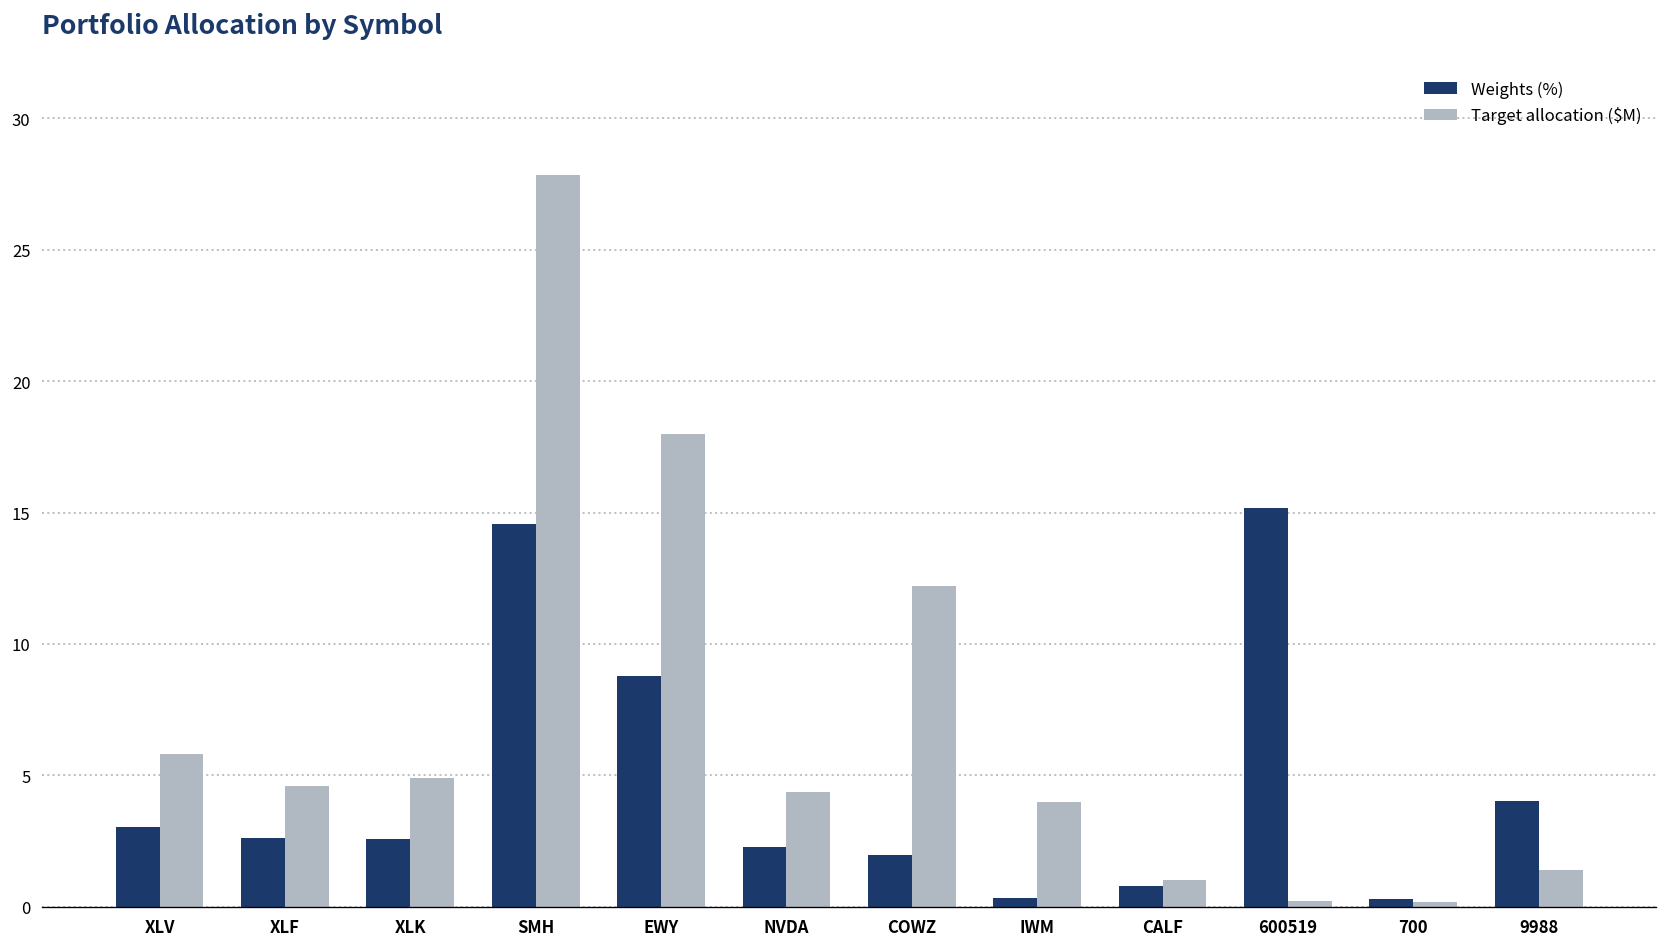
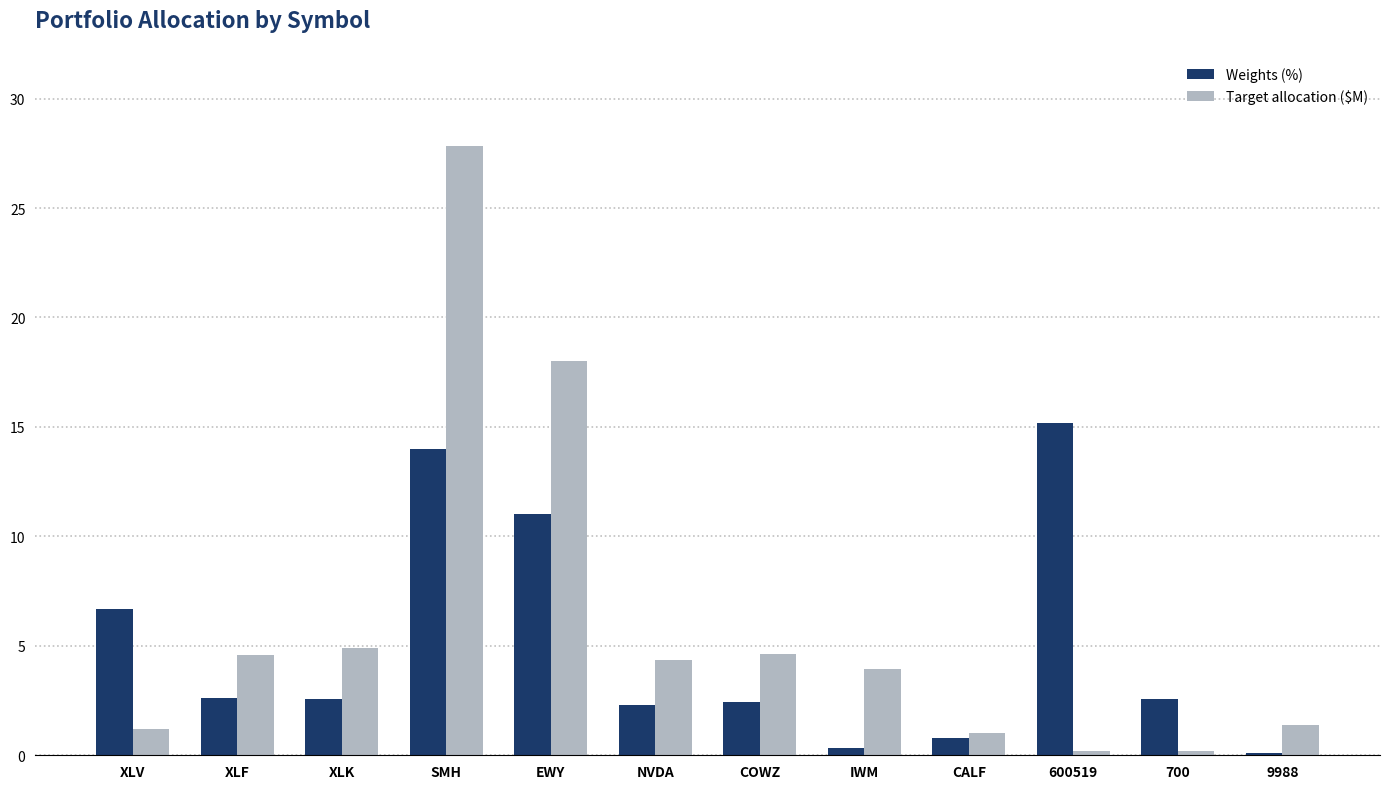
  {
    "Weights (%)": {
-     "XLV": 3.0,
+     "XLV": 6.7,
      "XLF": 2.6,
      "XLK": 2.6,
-     "SMH": 14.6,
-     "EWY": 8.8,
+     "SMH": 14.0,
+     "EWY": 11.0,
      "NVDA": 2.3,
-     "COWZ": 2.0,
+     "COWZ": 2.4,
      "IWM": 0.3,
      "CALF": 0.8,
      "600519": 15.2,
-     "700": 0.3,
-     "9988": 4.0
+     "700": 2.6,
+     "9988": 0.1
    },
    "Target allocation ($M)": {
-     "XLV": 5.8,
+     "XLV": 1.2,
      "XLF": 4.6,
      "XLK": 4.9,
      "SMH": 27.8,
      "EWY": 18.0,
      "NVDA": 4.4,
-     "COWZ": 12.2,
+     "COWZ": 4.6,
      "IWM": 4.0,
      "CALF": 1.0,
      "600519": 0.2,
      "700": 0.2,
      "9988": 1.4
    }
  }
